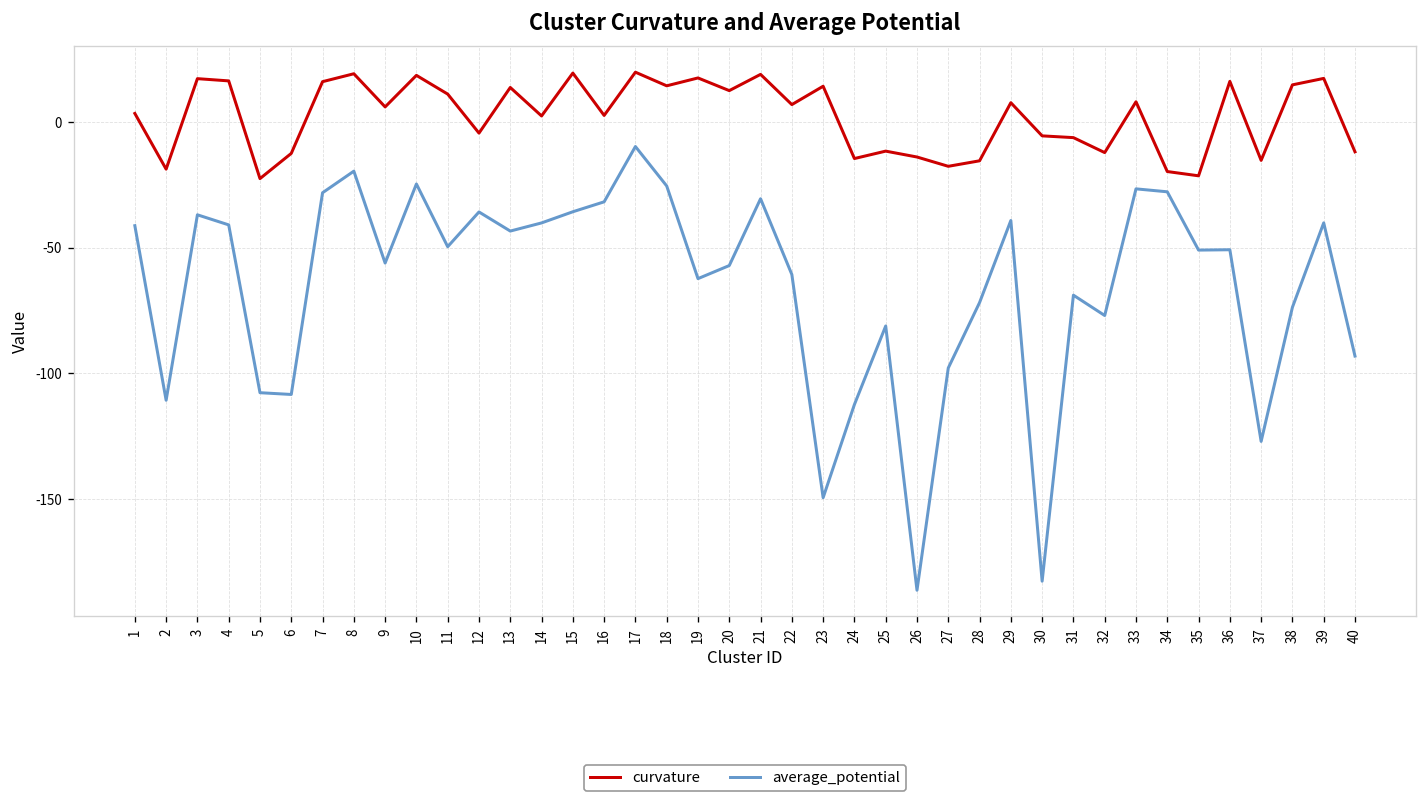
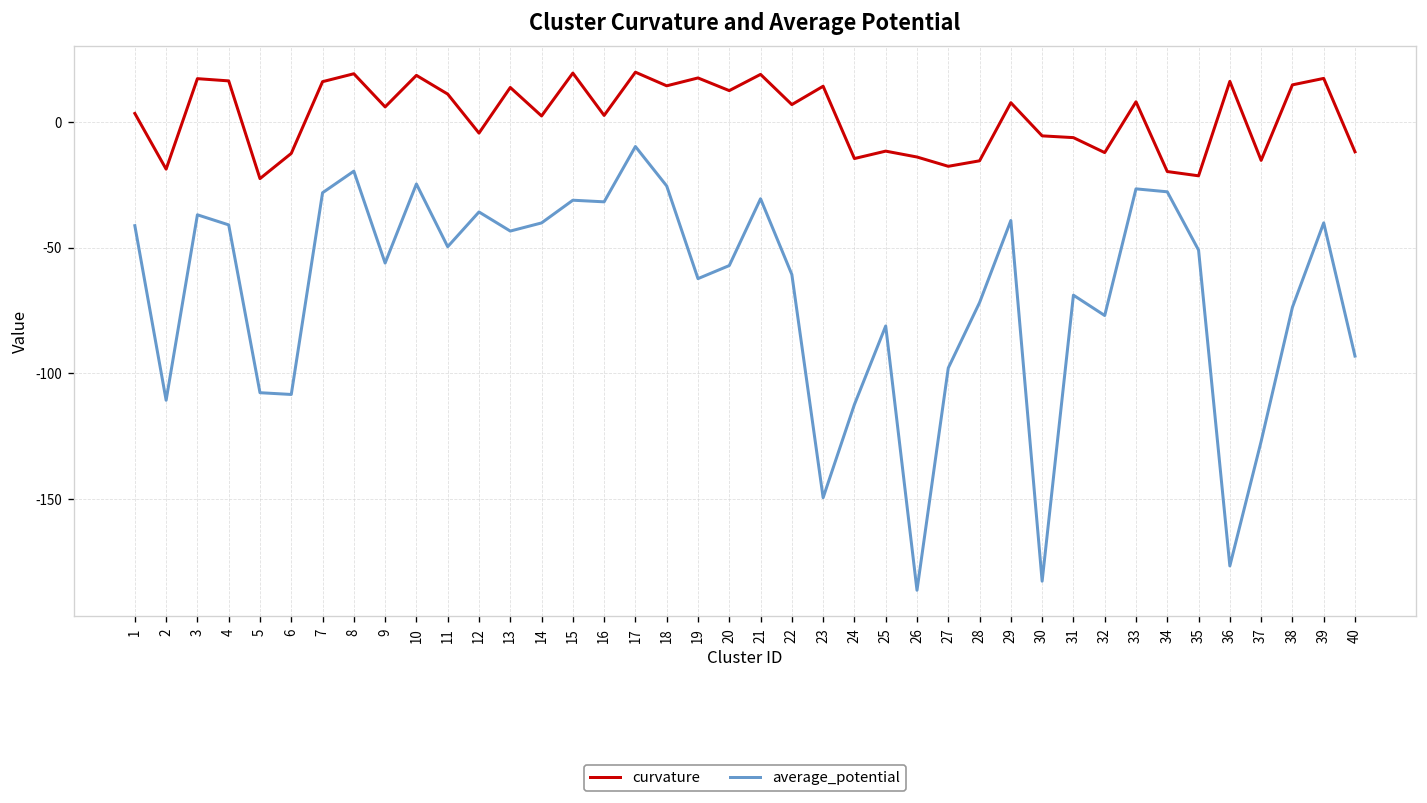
  {
    "curvature": {
      "1": 3,
      "2": -19,
      "3": 17,
      "4": 16,
      "5": -23,
      "6": -13,
      "7": 16,
      "8": 19,
      "9": 6,
      "10": 18,
      "11": 11,
      "12": -4,
      "13": 14,
      "14": 2,
      "15": 19,
      "16": 3,
      "17": 20,
      "18": 14,
      "19": 17,
      "20": 12,
      "21": 19,
      "22": 7,
      "23": 14,
      "24": -15,
      "25": -12,
      "26": -14,
      "27": -18,
      "28": -16,
      "29": 8,
      "30": -6,
      "31": -6,
      "32": -12,
      "33": 8,
      "34": -20,
      "35": -21,
      "36": 16,
      "37": -15,
      "38": 15,
      "39": 17,
      "40": -12
    },
    "average_potential": {
      "1": -41,
      "2": -111,
      "3": -37,
      "4": -41,
      "5": -108,
      "6": -108,
      "7": -28,
      "8": -20,
      "9": -56,
      "10": -25,
      "11": -50,
      "12": -36,
      "13": -43,
      "14": -40,
-     "15": -36,
+     "15": -31,
      "16": -32,
      "17": -10,
      "18": -26,
      "19": -62,
      "20": -57,
      "21": -31,
      "22": -61,
      "23": -150,
      "24": -112,
      "25": -81,
      "26": -186,
      "27": -98,
      "28": -72,
      "29": -39,
      "30": -183,
      "31": -69,
      "32": -77,
      "33": -27,
      "34": -28,
      "35": -51,
-     "36": -51,
+     "36": -177,
      "37": -127,
      "38": -74,
      "39": -40,
      "40": -93
    }
  }
